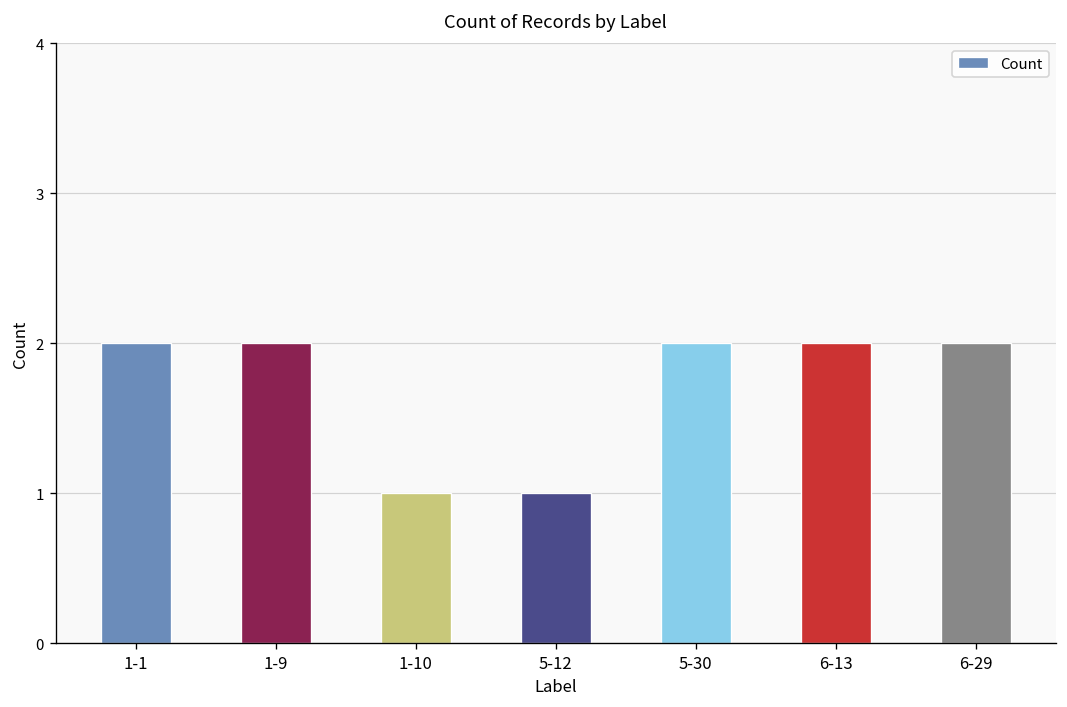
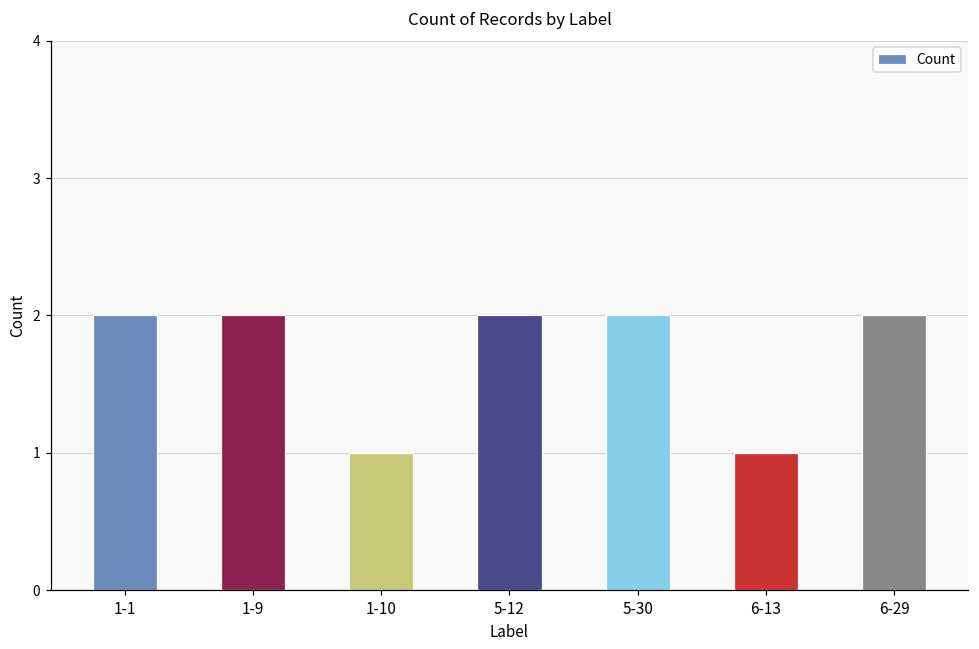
  {
    "1-1": 2,
    "1-9": 2,
    "1-10": 1,
-   "5-12": 1,
+   "5-12": 2,
    "5-30": 2,
-   "6-13": 2,
+   "6-13": 1,
    "6-29": 2
  }
